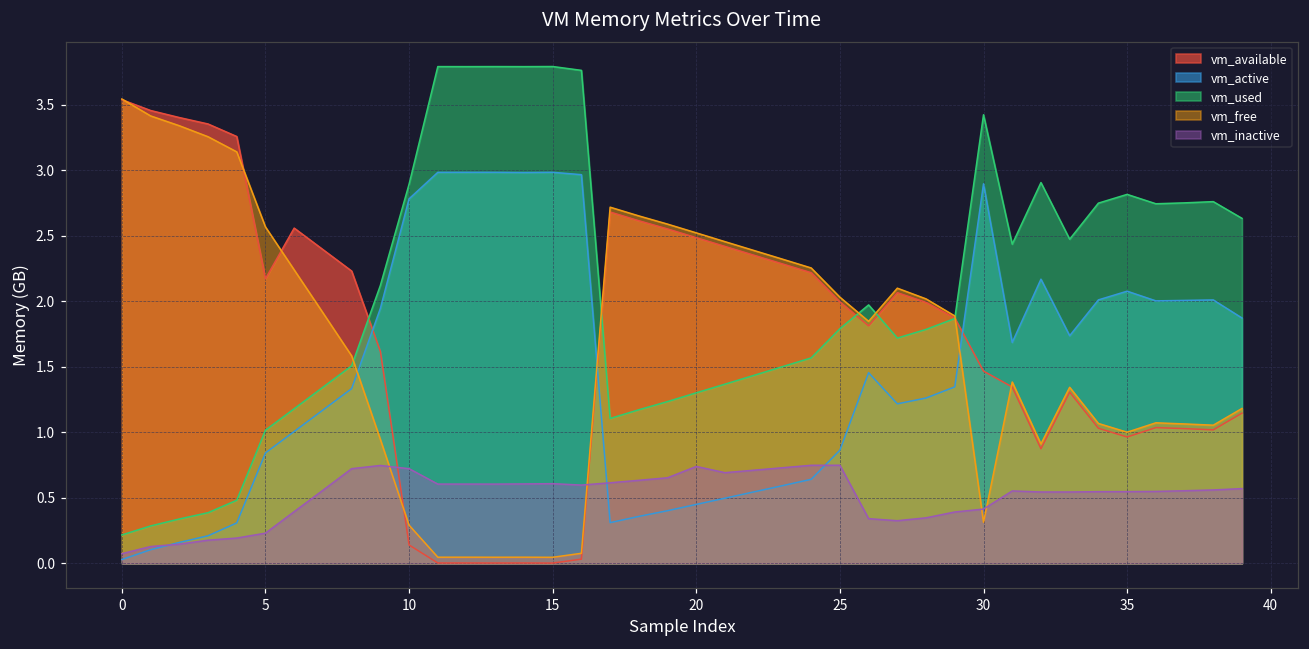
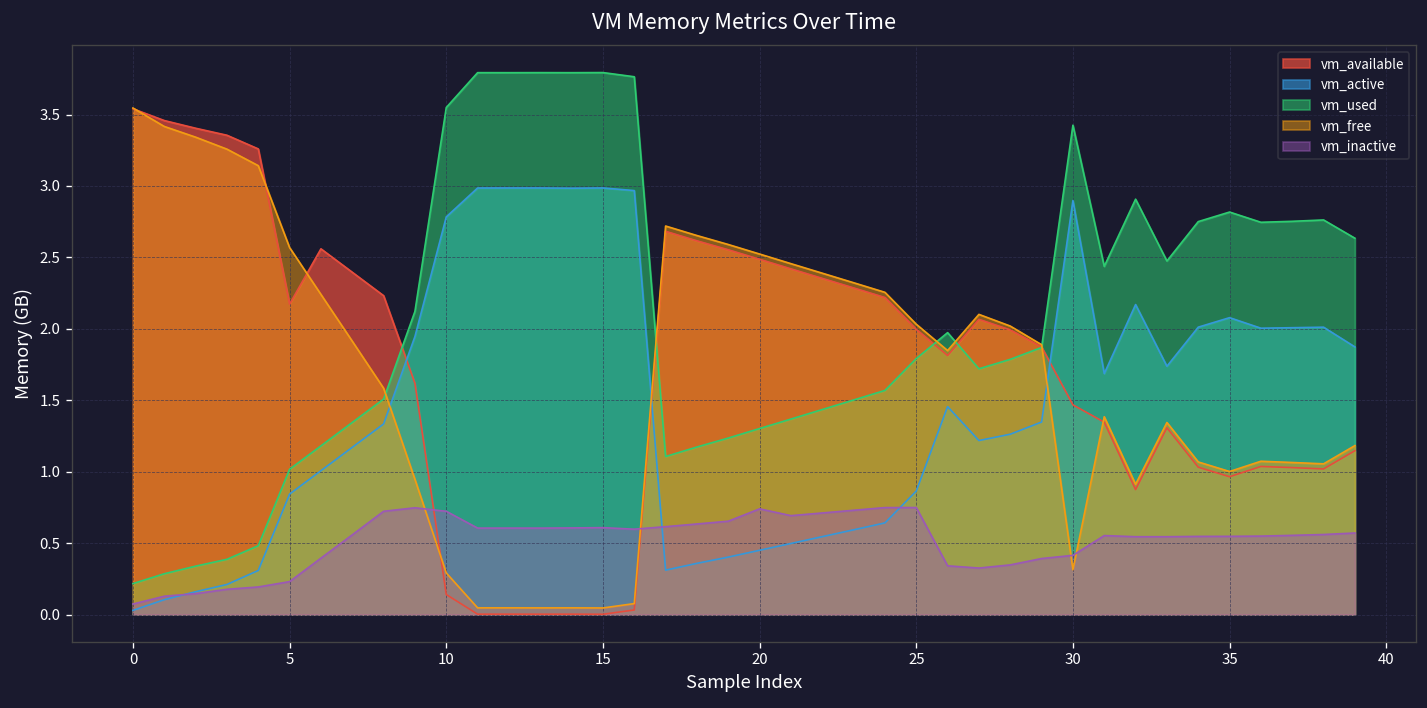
  {
    "vm_available": {
      "5": 2.17,
      "10": 0.14,
      "15": 0.00,
      "20": 2.49,
      "25": 2.00,
      "30": 1.47,
      "35": 0.96
    },
    "vm_active": {
      "0": 0.03,
      "5": 0.84,
      "10": 2.78,
      "15": 2.99,
      "20": 0.45,
      "25": 0.86,
      "30": 2.90,
      "35": 2.08
    },
    "vm_used": {
      "0": 0.22,
      "5": 1.02,
-     "10": 2.90,
+     "10": 3.55,
      "15": 3.79,
      "20": 1.30,
      "25": 1.79,
      "30": 3.43,
      "35": 2.82
    },
    "vm_free": {
      "5": 2.57,
      "10": 0.29,
      "15": 0.05,
      "20": 2.52,
      "25": 2.03,
      "30": 0.31,
      "35": 1.00
    },
    "vm_inactive": {
      "0": 0.07,
      "5": 0.23,
      "10": 0.72,
      "15": 0.61,
      "20": 0.74,
      "25": 0.75,
      "30": 0.41,
      "35": 0.55
    }
  }
